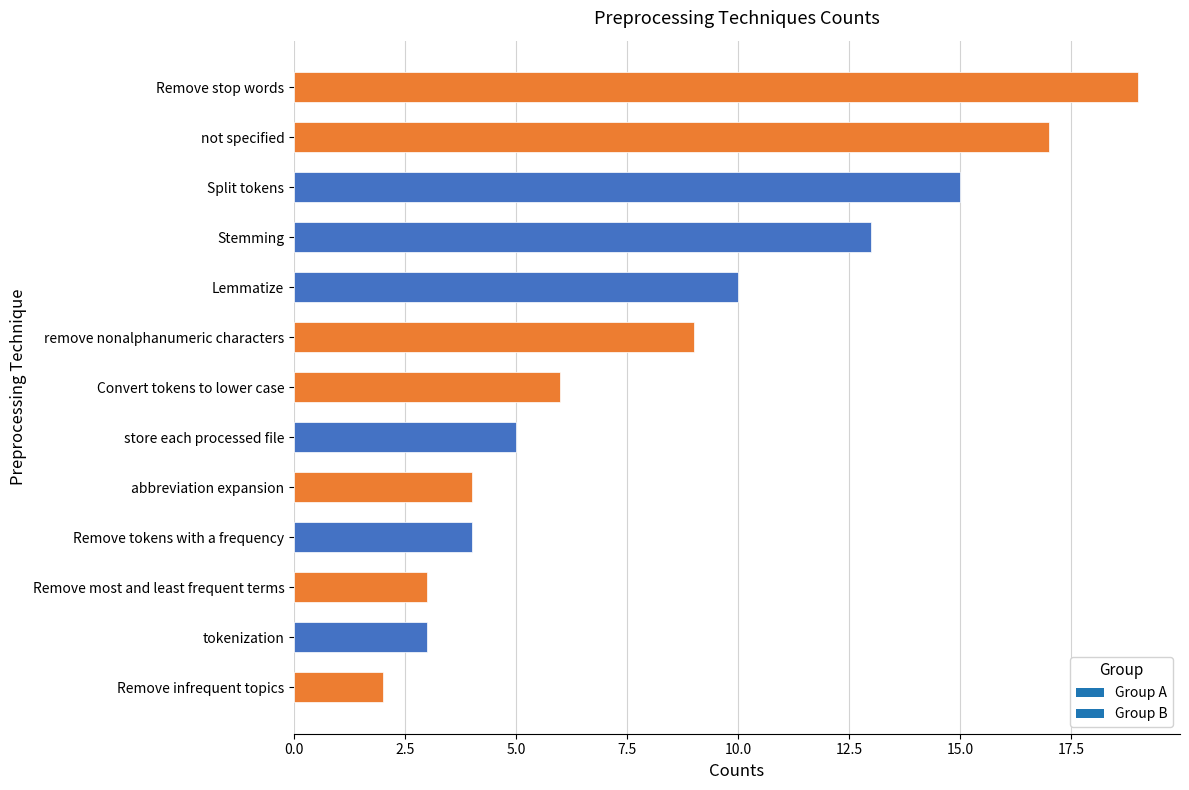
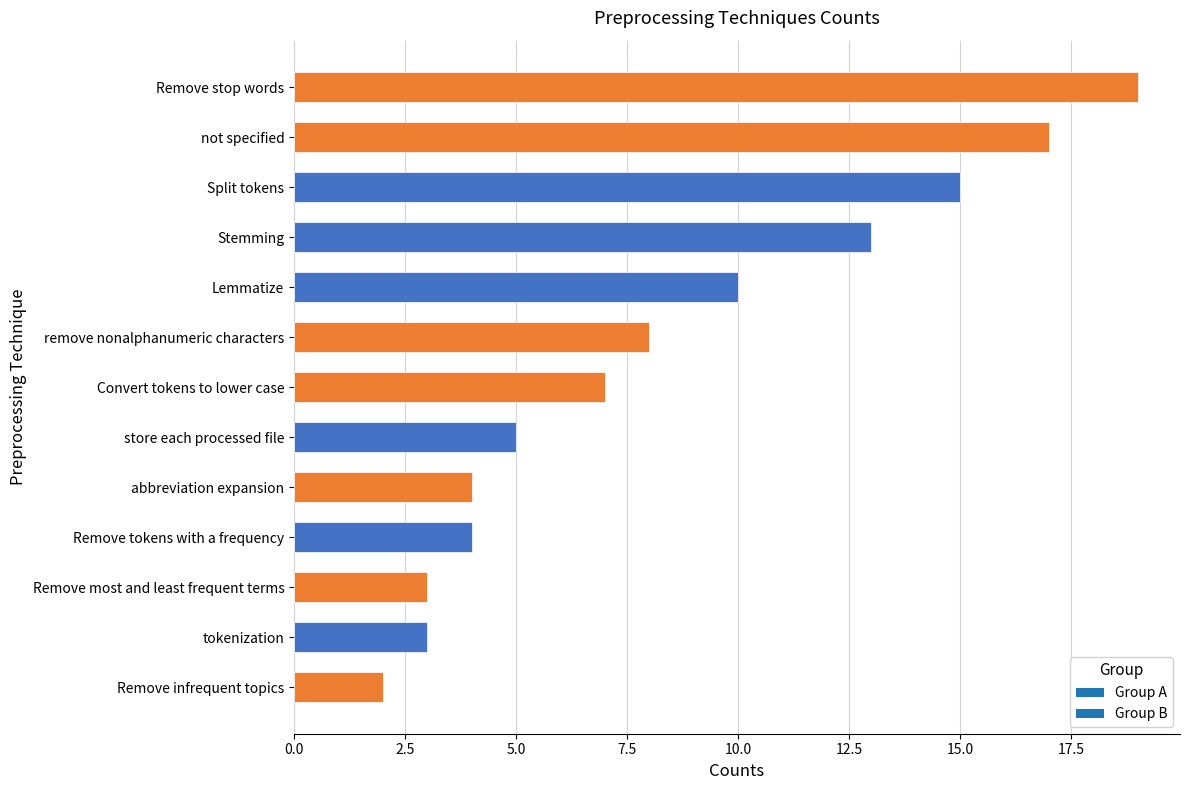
  {
    "Remove stop words": 19,
    "not specified": 17,
    "Split tokens": 15,
    "Stemming": 13,
    "Lemmatize": 10,
-   "remove nonalphanumeric characters": 9,
-   "Convert tokens to lower case": 6,
+   "remove nonalphanumeric characters": 8,
+   "Convert tokens to lower case": 7,
    "store each processed file": 5,
    "abbreviation expansion": 4,
    "Remove tokens with a frequency": 4,
    "Remove most and least frequent terms": 3,
    "tokenization": 3,
    "Remove infrequent topics": 2
  }
